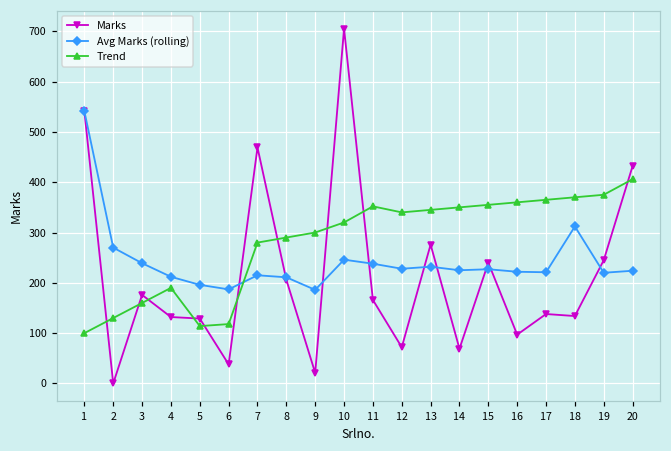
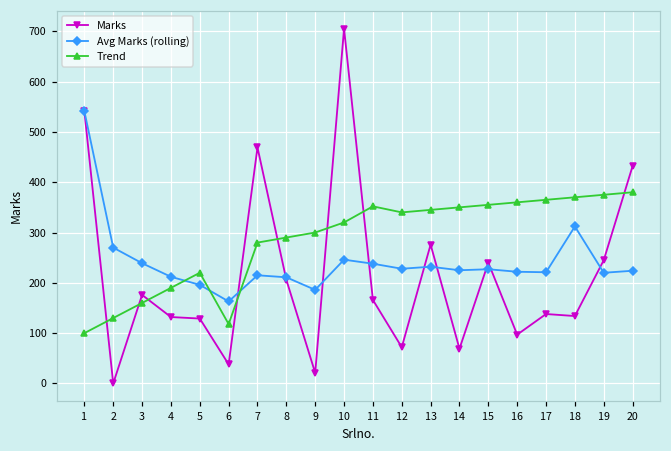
  {
    "Marks": {
      "2": 0,
      "3": 180,
      "4": 130,
      "5": 130,
      "6": 40,
      "7": 470,
      "9": 20,
      "10": 710,
      "11": 170,
      "12": 70,
      "13": 280,
      "14": 70,
      "15": 240,
      "16": 100,
      "17": 140,
      "18": 130,
      "19": 250,
      "20": 430
    },
    "Avg Marks (rolling)": {
      "2": 270,
      "3": 240,
      "4": 210,
      "5": 200,
-     "6": 190,
+     "6": 160,
      "7": 220,
      "9": 190,
      "10": 250,
      "11": 240,
      "12": 230,
      "13": 230,
      "14": 230,
      "15": 230,
      "16": 220,
      "17": 220,
      "18": 310,
      "19": 220,
      "20": 220
    },
    "Trend": {
      "1": 100,
      "2": 130,
      "3": 160,
      "4": 190,
-     "5": 110,
+     "5": 220,
      "6": 120,
      "7": 280,
      "8": 290,
      "9": 300,
      "10": 320,
      "11": 350,
      "12": 340,
      "13": 350,
      "14": 350,
      "15": 360,
      "16": 360,
      "17": 370,
      "18": 370,
      "19": 380,
-     "20": 410
+     "20": 380
    }
  }
